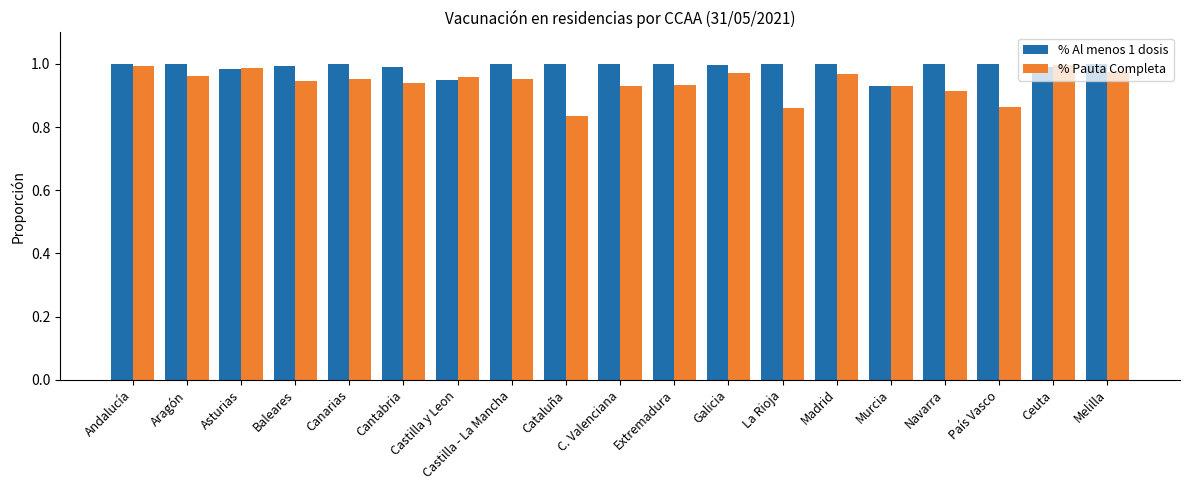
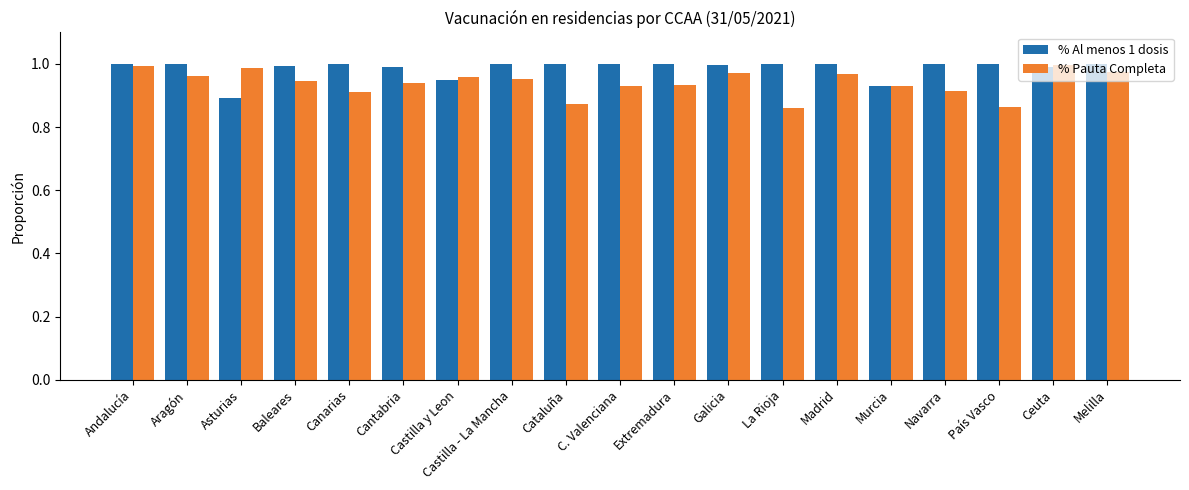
  {
    "% Al menos 1 dosis": {
      "Andalucía": 1.00,
      "Aragón": 1.00,
-     "Asturias": 0.98,
+     "Asturias": 0.89,
      "Baleares": 0.99,
      "Canarias": 1.00,
      "Cantabria": 0.99,
      "Castilla y Leon": 0.95,
      "Castilla - La Mancha": 1.00,
      "Cataluña": 1.00,
      "C. Valenciana": 1.00,
      "Extremadura": 1.00,
      "Galicia": 1.00,
      "La Rioja": 1.00,
      "Madrid": 1.00,
      "Murcia": 0.93,
      "Navarra": 1.00,
      "País Vasco": 1.00
    },
    "% Pauta Completa": {
      "Andalucía": 0.99,
      "Aragón": 0.96,
      "Asturias": 0.99,
      "Baleares": 0.95,
-     "Canarias": 0.95,
+     "Canarias": 0.91,
      "Cantabria": 0.94,
      "Castilla y Leon": 0.96,
      "Castilla - La Mancha": 0.95,
-     "Cataluña": 0.83,
+     "Cataluña": 0.87,
      "C. Valenciana": 0.93,
      "Extremadura": 0.93,
      "Galicia": 0.97,
      "La Rioja": 0.86,
      "Madrid": 0.97,
      "Murcia": 0.93,
      "Navarra": 0.92,
      "País Vasco": 0.86
    }
  }
